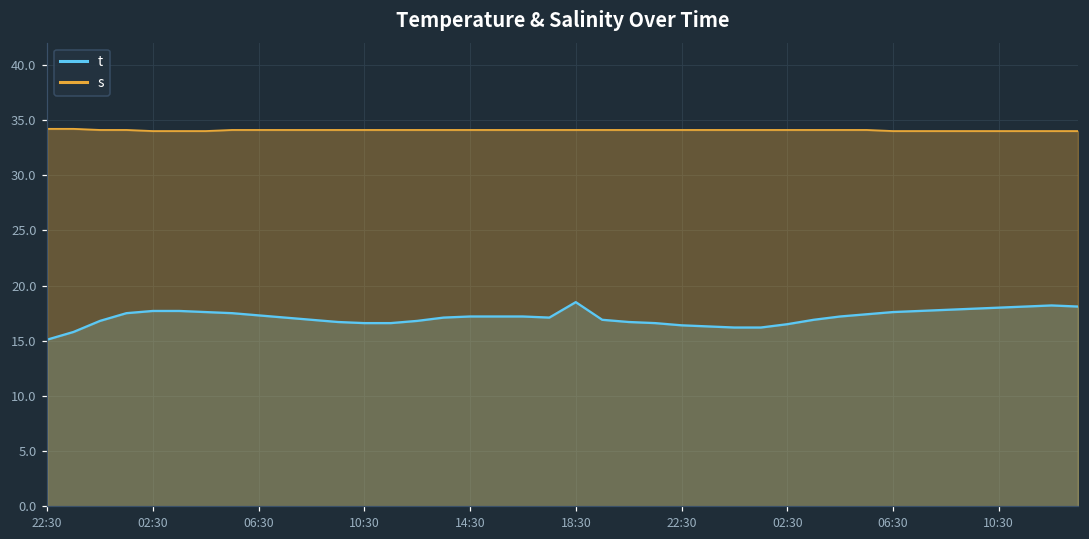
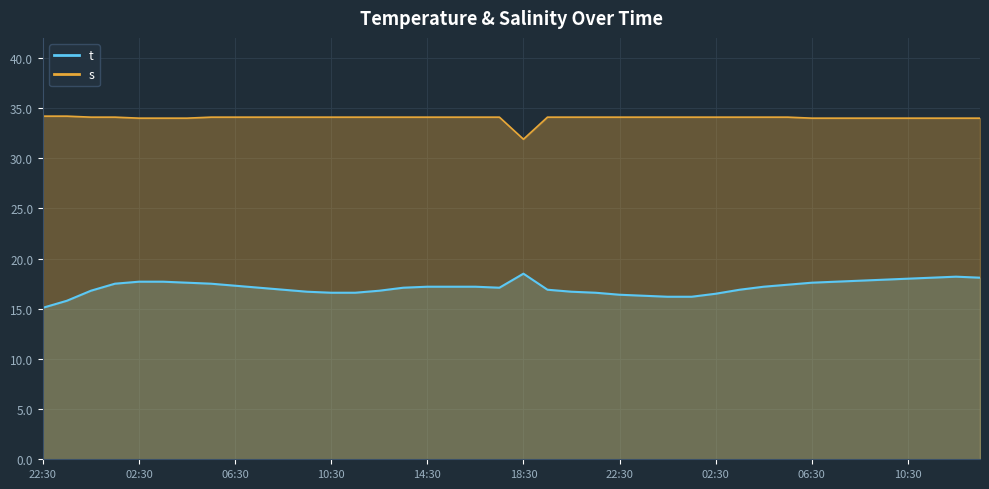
  {
    "t": {
      "14:30": 17.2,
      "18:30": 18.5
    },
    "s": {
      "14:30": 34.1,
-     "18:30": 34.1
+     "18:30": 31.9
    }
  }
